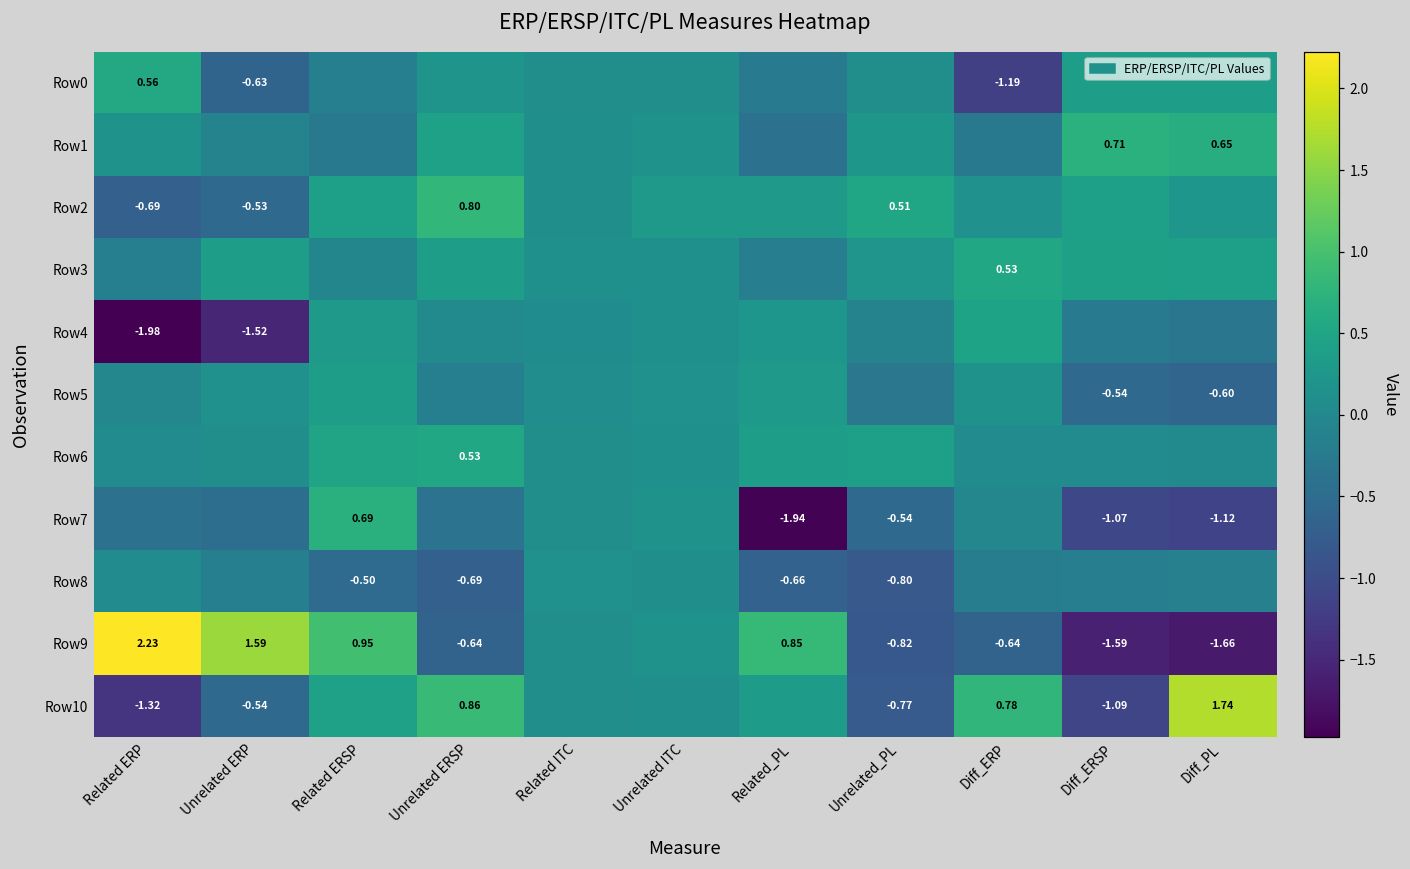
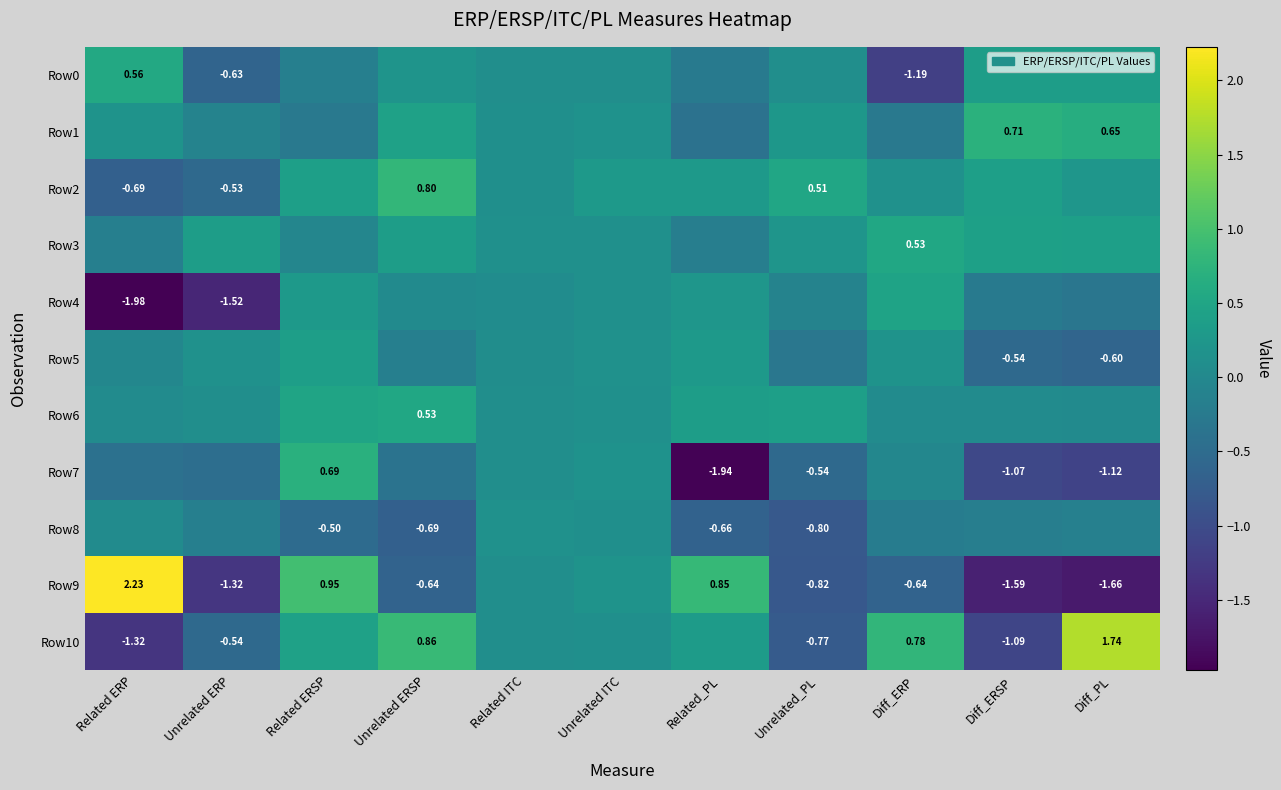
  {
    "Row0": {
      "Related ERP": 0.56,
      "Unrelated ERP": -0.63,
      "Diff_ERP": -1.19
    },
    "Row1": {
      "Diff_ERSP": 0.71,
      "Diff_PL": 0.65
    },
    "Row2": {
      "Related ERP": -0.69,
      "Unrelated ERP": -0.53,
      "Unrelated ERSP": 0.80,
      "Unrelated_PL": 0.51
    },
    "Row3": {
      "Diff_ERP": 0.53
    },
    "Row4": {
      "Related ERP": -1.98,
      "Unrelated ERP": -1.52
    },
    "Row5": {
      "Diff_ERSP": -0.54,
      "Diff_PL": -0.60
    },
    "Row6": {
      "Unrelated ERSP": 0.53
    },
    "Row7": {
      "Related ERSP": 0.69,
      "Related_PL": -1.94,
      "Unrelated_PL": -0.54,
      "Diff_ERSP": -1.07,
      "Diff_PL": -1.12
    },
    "Row8": {
      "Related ERSP": -0.50,
      "Unrelated ERSP": -0.69,
      "Related_PL": -0.66,
      "Unrelated_PL": -0.80
    },
    "Row9": {
      "Related ERP": 2.23,
-     "Unrelated ERP": 1.59,
+     "Unrelated ERP": -1.32,
      "Related ERSP": 0.95,
      "Unrelated ERSP": -0.64,
      "Related_PL": 0.85,
      "Unrelated_PL": -0.82,
      "Diff_ERP": -0.64,
      "Diff_ERSP": -1.59,
      "Diff_PL": -1.66
    },
    "Row10": {
      "Related ERP": -1.32,
      "Unrelated ERP": -0.54,
      "Unrelated ERSP": 0.86,
      "Unrelated_PL": -0.77,
      "Diff_ERP": 0.78,
      "Diff_ERSP": -1.09,
      "Diff_PL": 1.74
    }
  }
